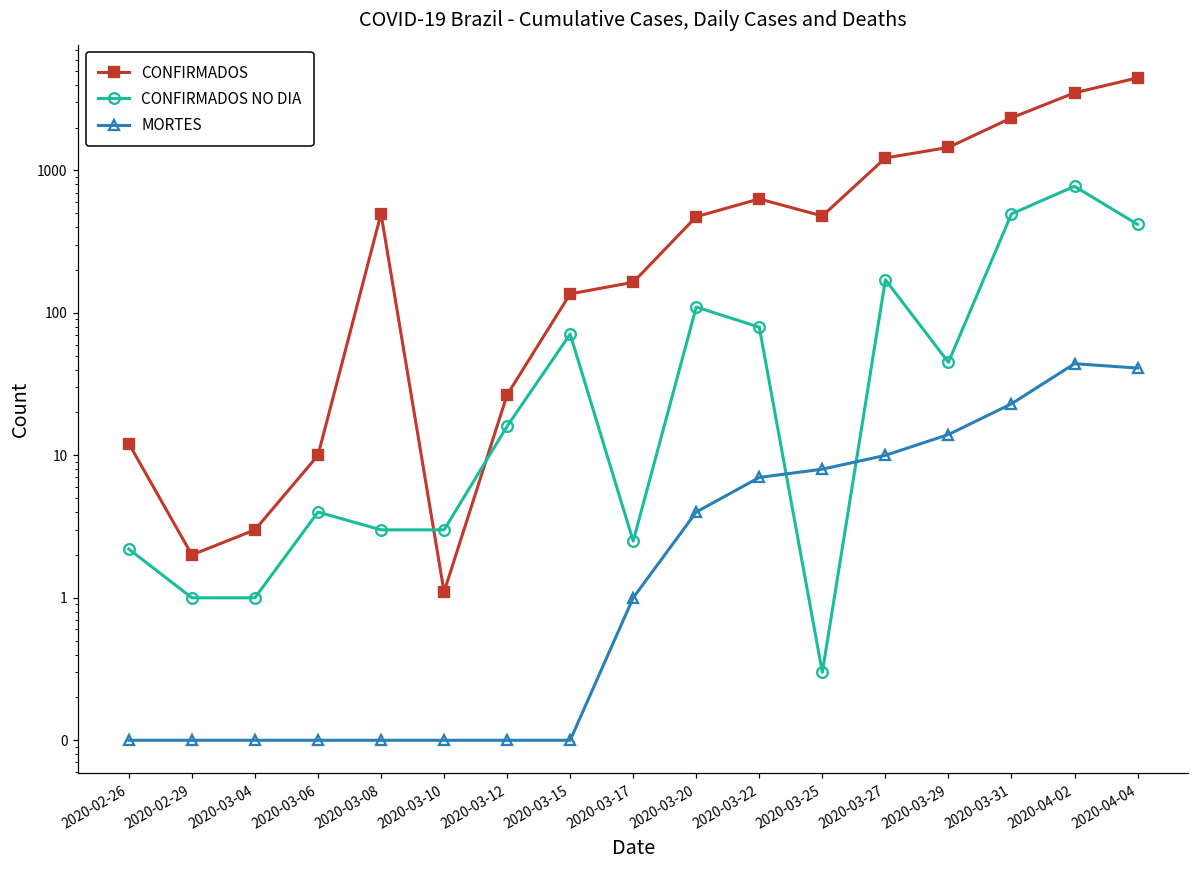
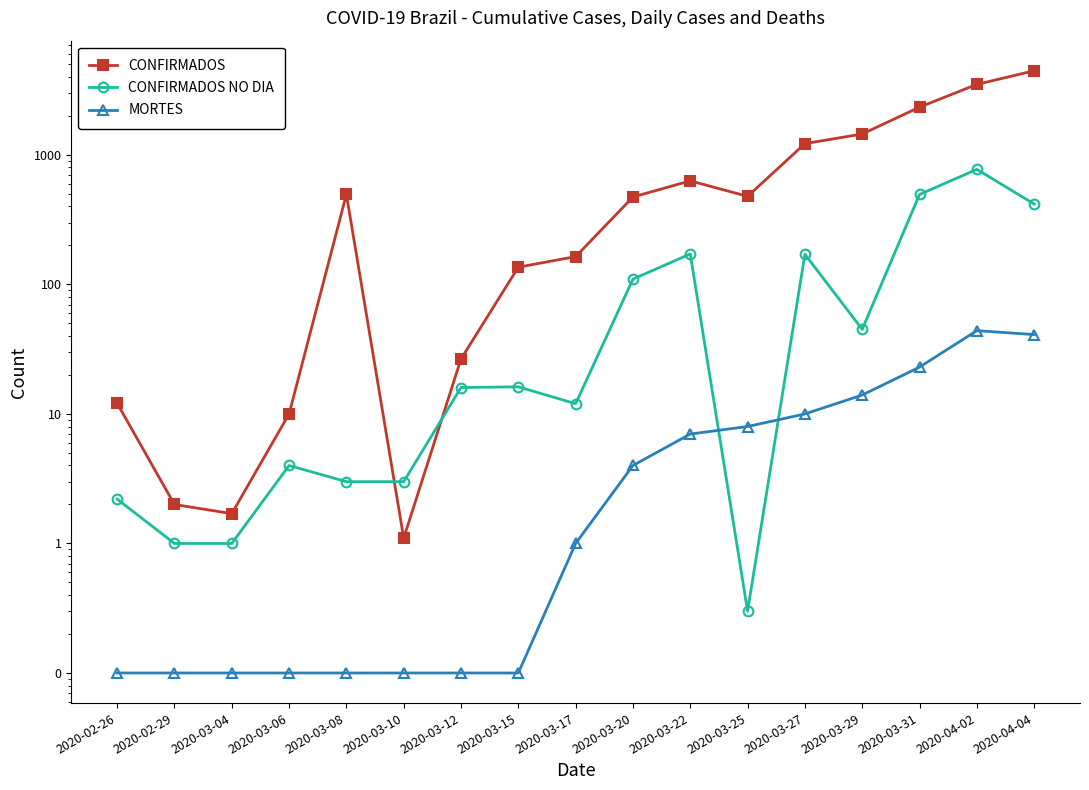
  {
    "CONFIRMADOS": {
      "2020-02-26": 12,
      "2020-02-29": 2.0,
-     "2020-03-04": 3.0,
+     "2020-03-04": 1.7,
      "2020-03-06": 10,
      "2020-03-08": 500,
      "2020-03-10": 1.1,
      "2020-03-12": 27,
      "2020-03-15": 140,
      "2020-03-17": 160,
      "2020-03-20": 470,
      "2020-03-22": 600,
      "2020-03-25": 480,
      "2020-03-27": 1200,
      "2020-03-29": 1500,
      "2020-03-31": 2300,
      "2020-04-02": 3500,
      "2020-04-04": 4500
    },
    "CONFIRMADOS NO DIA": {
      "2020-02-26": 2.2,
      "2020-02-29": 1.0,
      "2020-03-04": 1.0,
      "2020-03-06": 4.0,
      "2020-03-08": 3.0,
      "2020-03-10": 3.0,
      "2020-03-12": 16,
-     "2020-03-15": 70,
-     "2020-03-17": 2.5,
+     "2020-03-15": 16,
+     "2020-03-17": 12,
      "2020-03-20": 110,
-     "2020-03-22": 80,
+     "2020-03-22": 170,
      "2020-03-25": 0.3,
      "2020-03-27": 170,
      "2020-03-29": 45,
      "2020-03-31": 500,
      "2020-04-02": 800,
      "2020-04-04": 420
    },
    "MORTES": {
      "2020-02-26": 0.1,
      "2020-02-29": 0.1,
      "2020-03-04": 0.1,
      "2020-03-06": 0.1,
      "2020-03-08": 0.1,
      "2020-03-10": 0.1,
      "2020-03-12": 0.1,
      "2020-03-15": 0.1,
      "2020-03-17": 1.0,
      "2020-03-20": 4.0,
      "2020-03-22": 7,
      "2020-03-25": 8,
      "2020-03-27": 10,
      "2020-03-29": 14,
      "2020-03-31": 23,
      "2020-04-02": 44,
      "2020-04-04": 41
    }
  }
